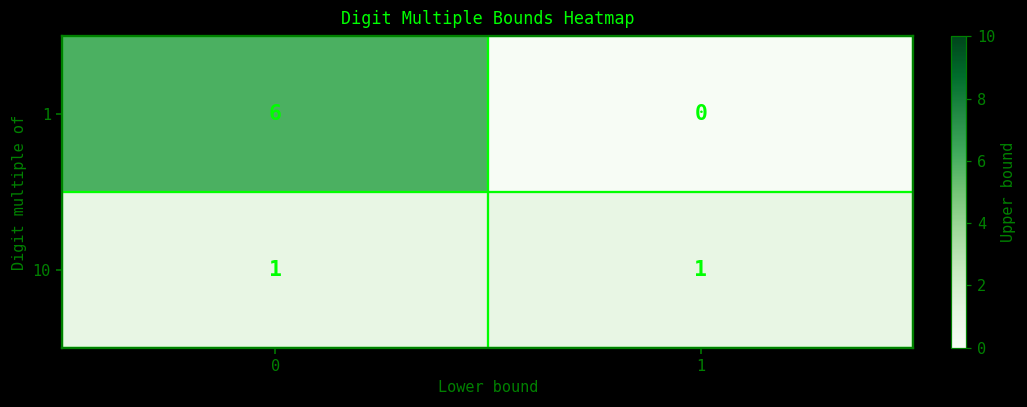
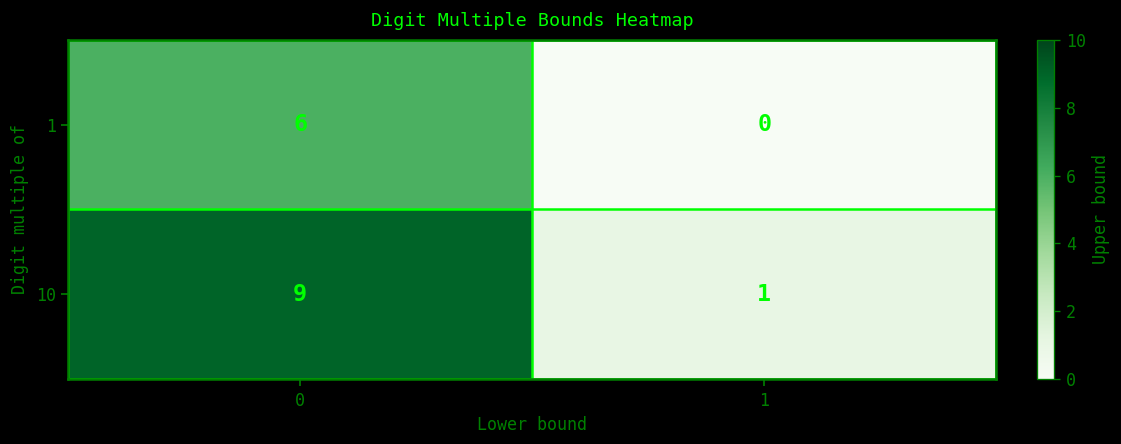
  {
    "1": {
      "0": 6,
      "1": 0
    },
    "10": {
-     "0": 1,
+     "0": 9,
      "1": 1
    }
  }
